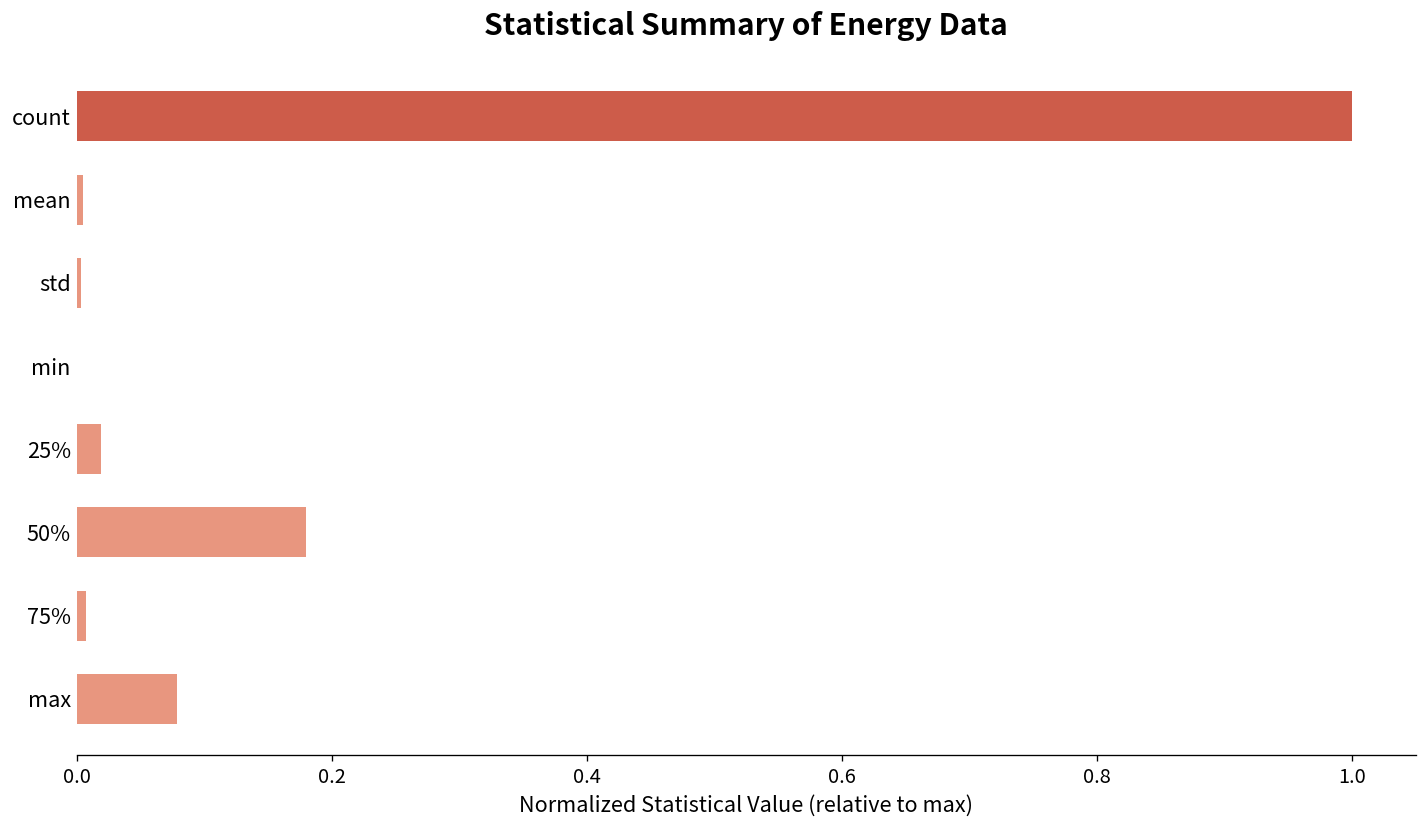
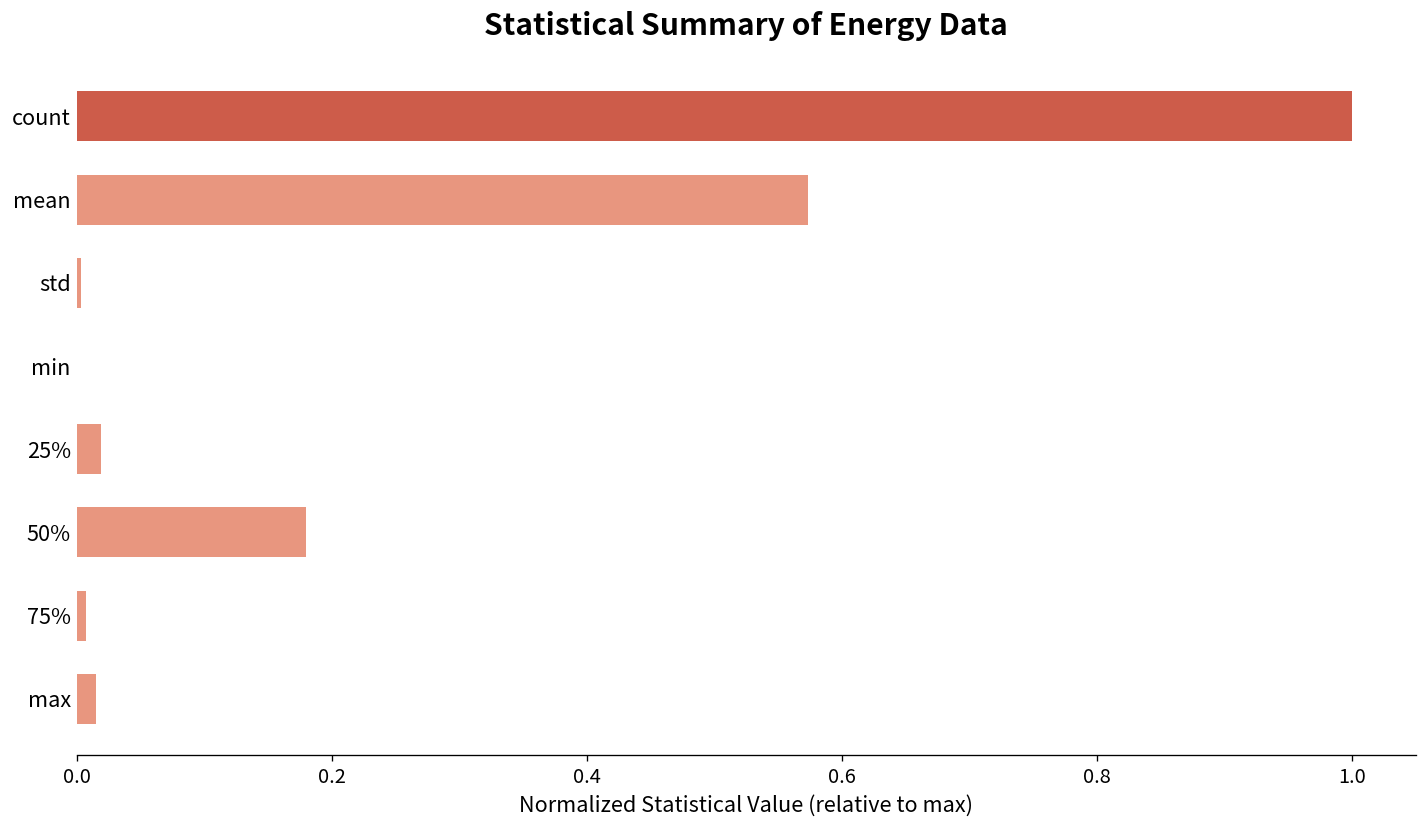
  {
    "count": 1.000,
-   "mean": 0.005,
+   "mean": 0.573,
    "std": 0.003,
    "25%": 0.019,
    "50%": 0.180,
    "75%": 0.007,
-   "max": 0.079
+   "max": 0.015
  }
